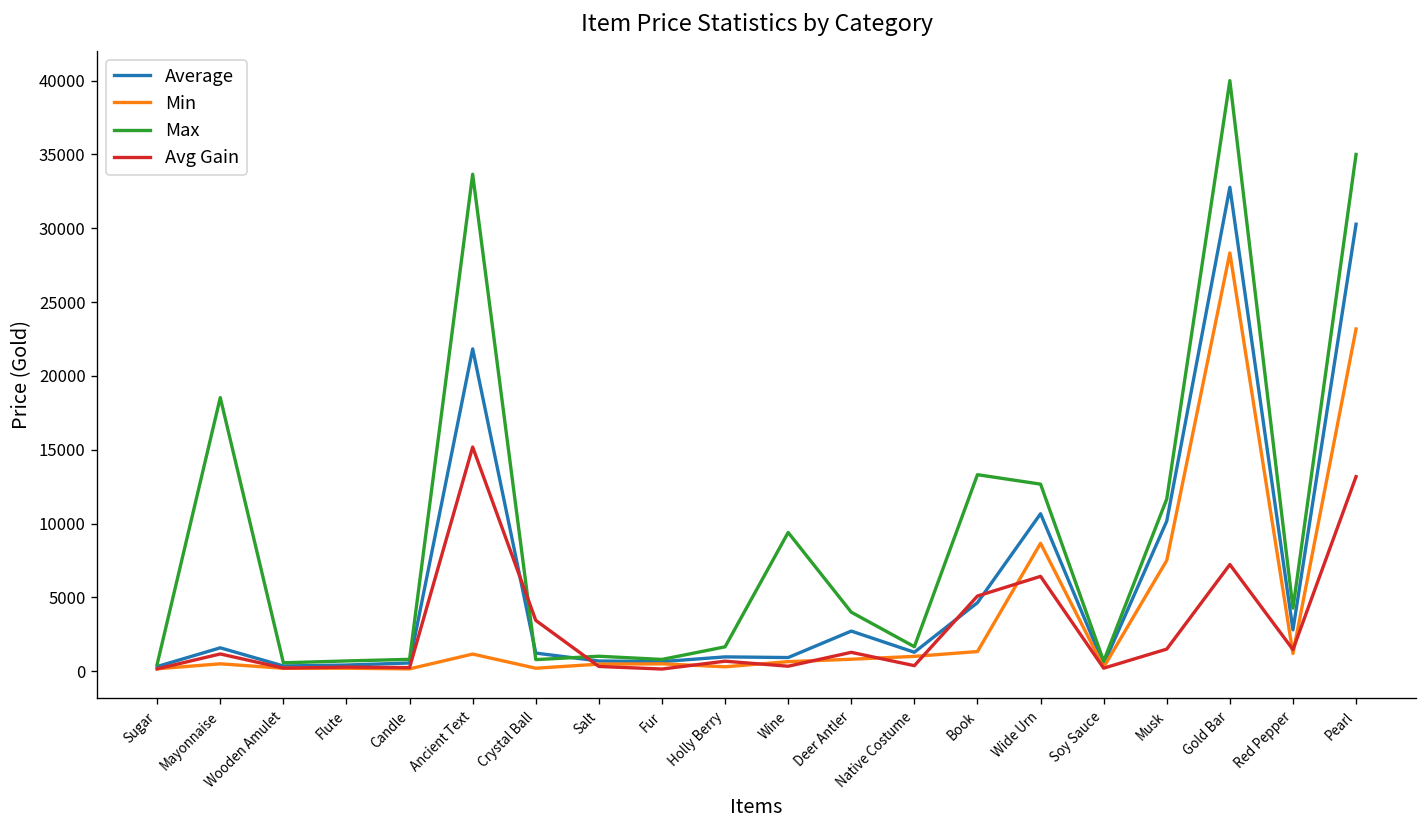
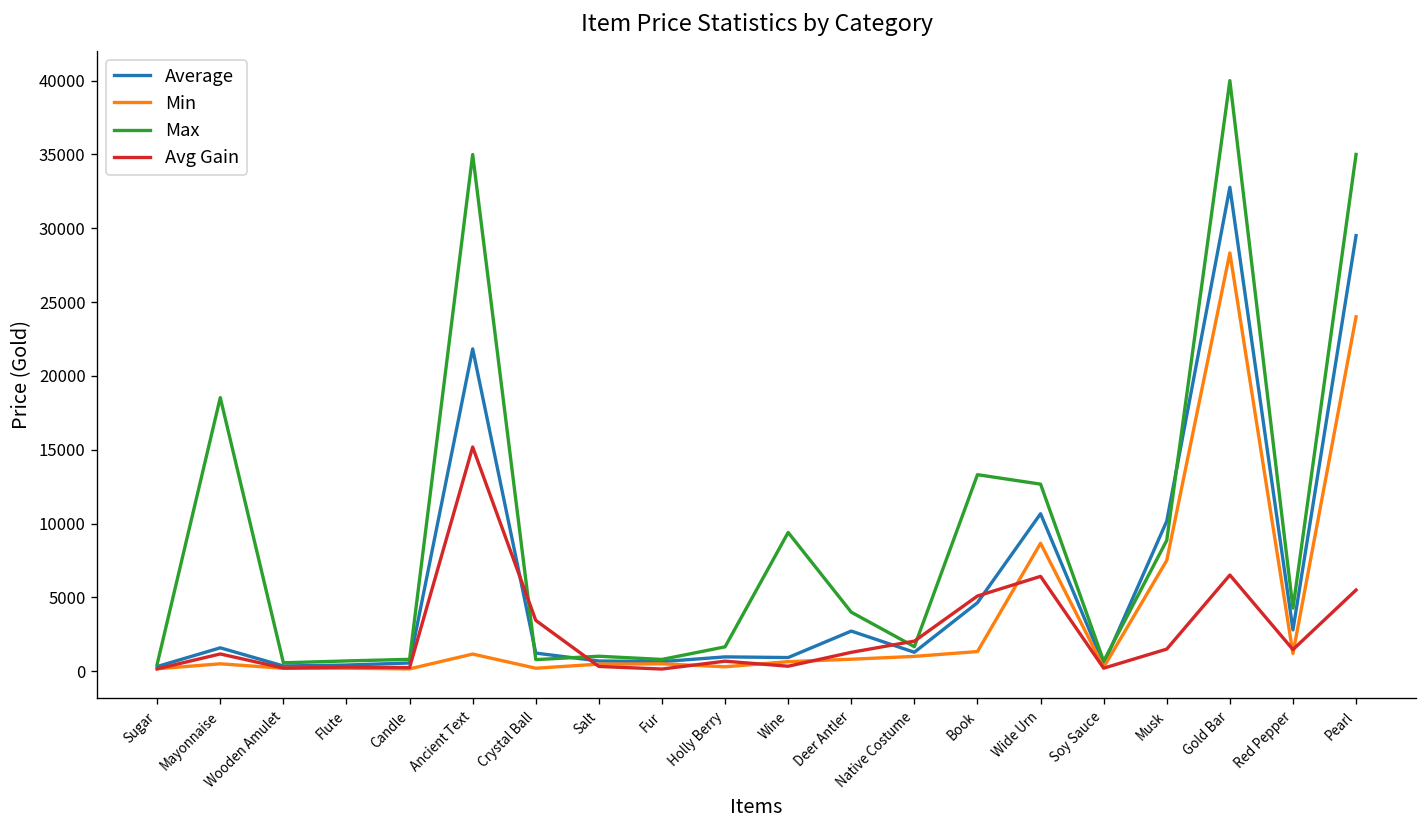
  {
    "Average": {
      "Mayonnaise": 1600,
      "Candle": 600,
      "Ancient Text": 21800,
      "Crystal Ball": 1200,
      "Salt": 700,
      "Holly Berry": 1000,
      "Wine": 900,
      "Deer Antler": 2700,
      "Native Costume": 1300,
      "Book": 4600,
      "Wide Urn": 10700,
      "Musk": 10200,
      "Gold Bar": 32800,
      "Red Pepper": 2800,
-     "Pearl": 30300
+     "Pearl": 29500
    },
    "Min": {
      "Mayonnaise": 500,
      "Ancient Text": 1200,
      "Crystal Ball": 200,
      "Holly Berry": 300,
      "Wine": 600,
      "Deer Antler": 800,
      "Native Costume": 1000,
      "Book": 1300,
      "Wide Urn": 8700,
      "Musk": 7500,
      "Gold Bar": 28300,
      "Red Pepper": 1200,
-     "Pearl": 23200
+     "Pearl": 24000
    },
    "Max": {
      "Mayonnaise": 18500,
      "Wooden Amulet": 600,
      "Flute": 700,
      "Candle": 800,
-     "Ancient Text": 33700,
+     "Ancient Text": 35000,
      "Crystal Ball": 800,
      "Salt": 1000,
      "Holly Berry": 1700,
      "Wine": 9400,
      "Deer Antler": 4000,
      "Native Costume": 1700,
      "Book": 13300,
      "Wide Urn": 12700,
      "Soy Sauce": 700,
-     "Musk": 11700,
+     "Musk": 8900,
      "Gold Bar": 40000,
      "Red Pepper": 4300,
      "Pearl": 35000
    },
    "Avg Gain": {
      "Mayonnaise": 1200,
      "Ancient Text": 15200,
      "Crystal Ball": 3400,
      "Fur": 100,
      "Holly Berry": 700,
      "Wine": 300,
      "Deer Antler": 1300,
-     "Native Costume": 400,
+     "Native Costume": 2000,
      "Book": 5100,
      "Wide Urn": 6400,
      "Musk": 1500,
-     "Gold Bar": 7200,
+     "Gold Bar": 6500,
      "Red Pepper": 1500,
-     "Pearl": 13200
+     "Pearl": 5500
    }
  }
